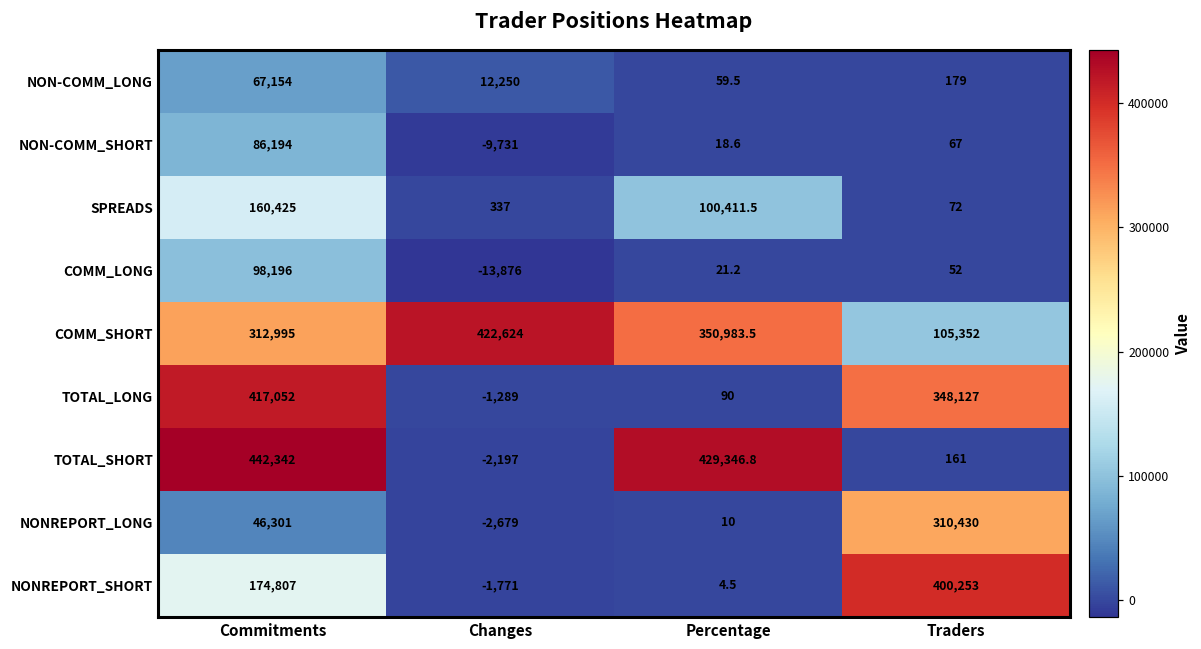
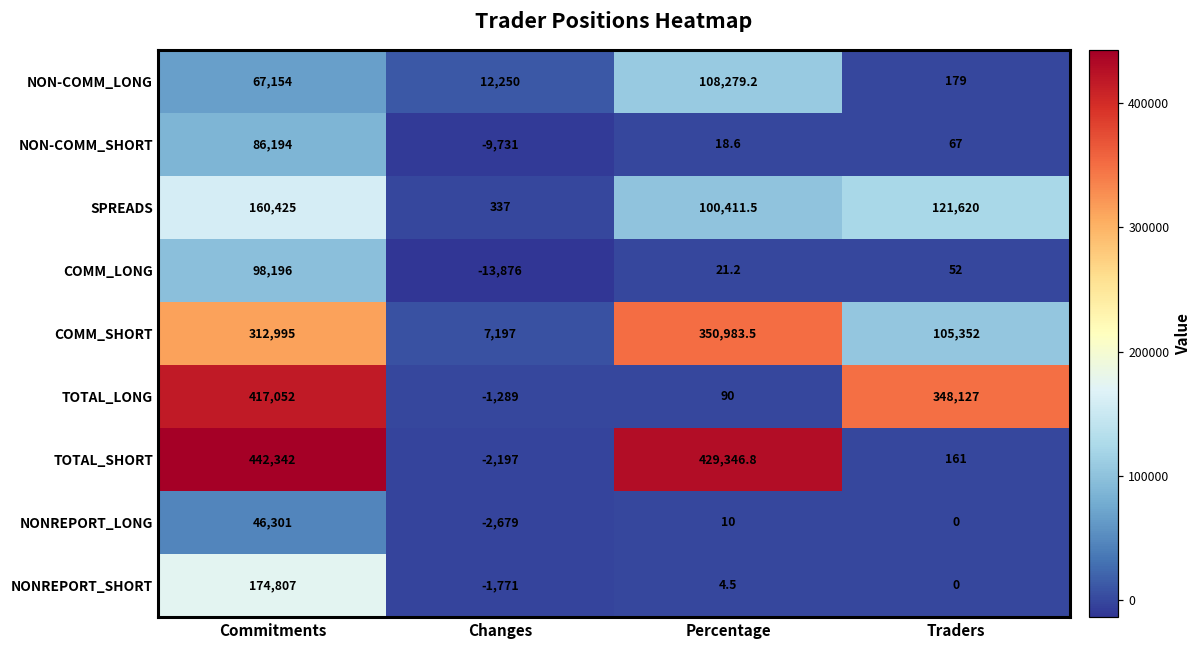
  {
    "NON-COMM_LONG": {
      "Commitments": "67,154",
      "Changes": "12,250",
-     "Percentage": "59.5",
+     "Percentage": "108,279.2",
      "Traders": "179"
    },
    "NON-COMM_SHORT": {
      "Commitments": "86,194",
      "Changes": "-9,731",
      "Percentage": "18.6",
      "Traders": "67"
    },
    "SPREADS": {
      "Commitments": "160,425",
      "Changes": "337",
      "Percentage": "100,411.5",
-     "Traders": "72"
+     "Traders": "121,620"
    },
    "COMM_LONG": {
      "Commitments": "98,196",
      "Changes": "-13,876",
      "Percentage": "21.2",
      "Traders": "52"
    },
    "COMM_SHORT": {
      "Commitments": "312,995",
-     "Changes": "422,624",
+     "Changes": "7,197",
      "Percentage": "350,983.5",
      "Traders": "105,352"
    },
    "TOTAL_LONG": {
      "Commitments": "417,052",
      "Changes": "-1,289",
      "Percentage": "90",
      "Traders": "348,127"
    },
    "TOTAL_SHORT": {
      "Commitments": "442,342",
      "Changes": "-2,197",
      "Percentage": "429,346.8",
      "Traders": "161"
    },
    "NONREPORT_LONG": {
      "Commitments": "46,301",
      "Changes": "-2,679",
      "Percentage": "10",
-     "Traders": "310,430"
+     "Traders": "0"
    },
    "NONREPORT_SHORT": {
      "Commitments": "174,807",
      "Changes": "-1,771",
      "Percentage": "4.5",
-     "Traders": "400,253"
+     "Traders": "0"
    }
  }
